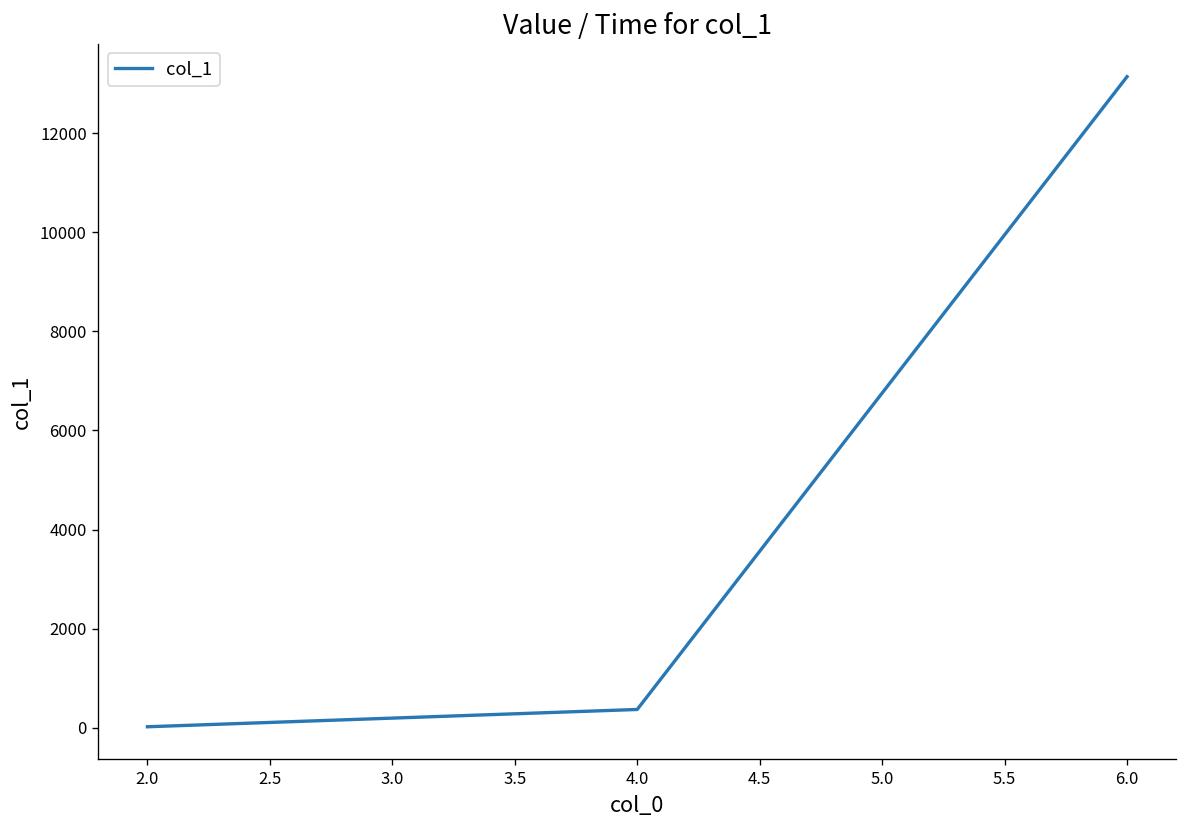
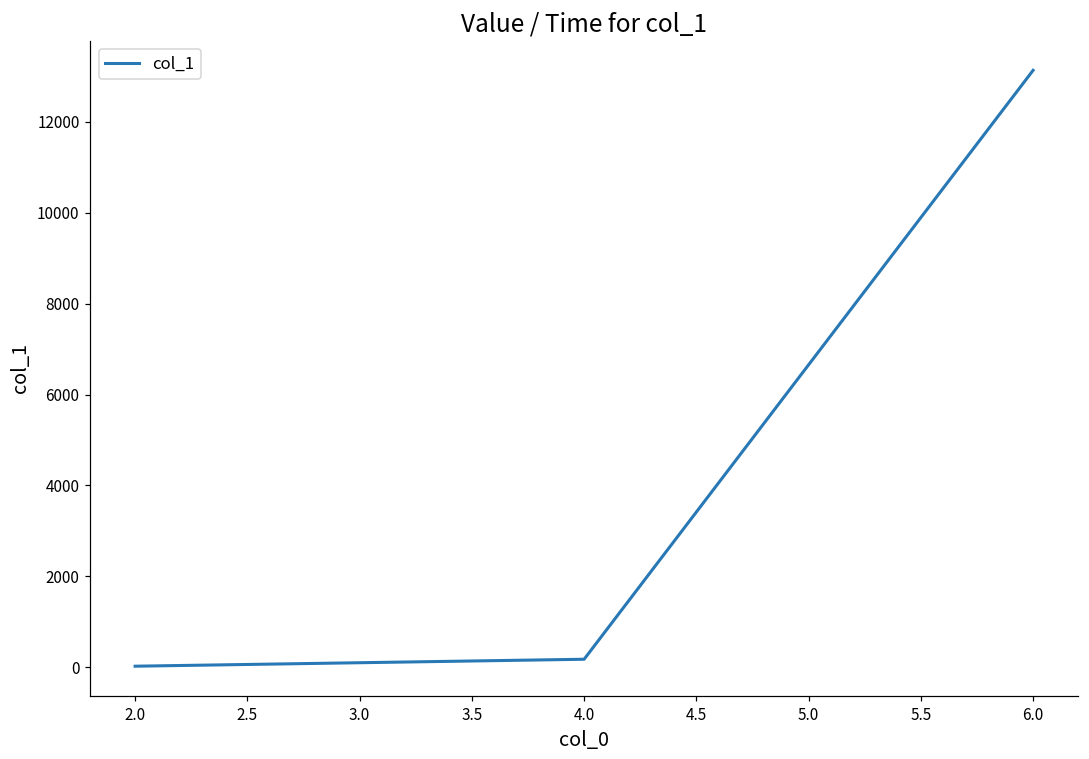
  {
    "2.0": 0,
-   "4.0": 400,
+   "4.0": 200,
    "6.0": 13100
  }
